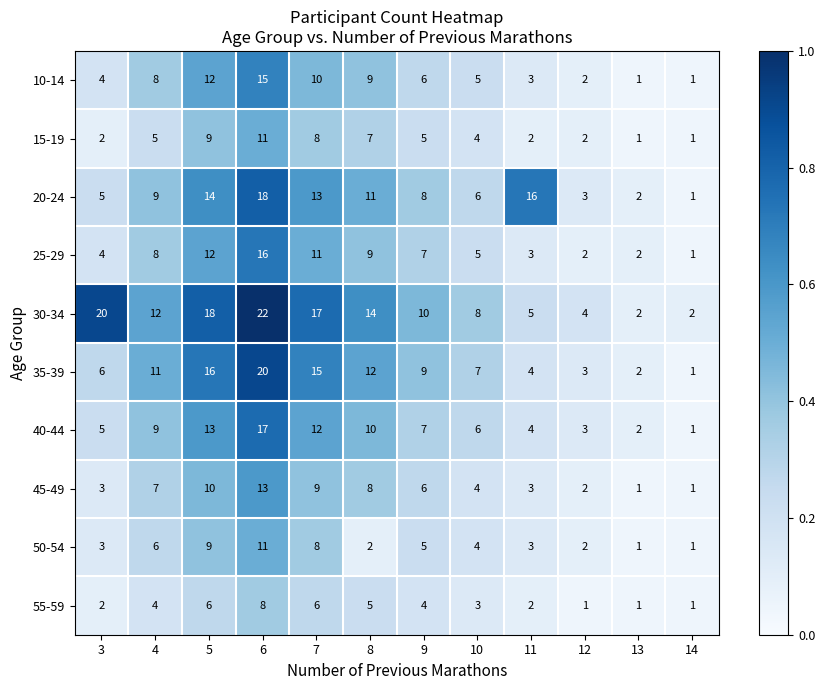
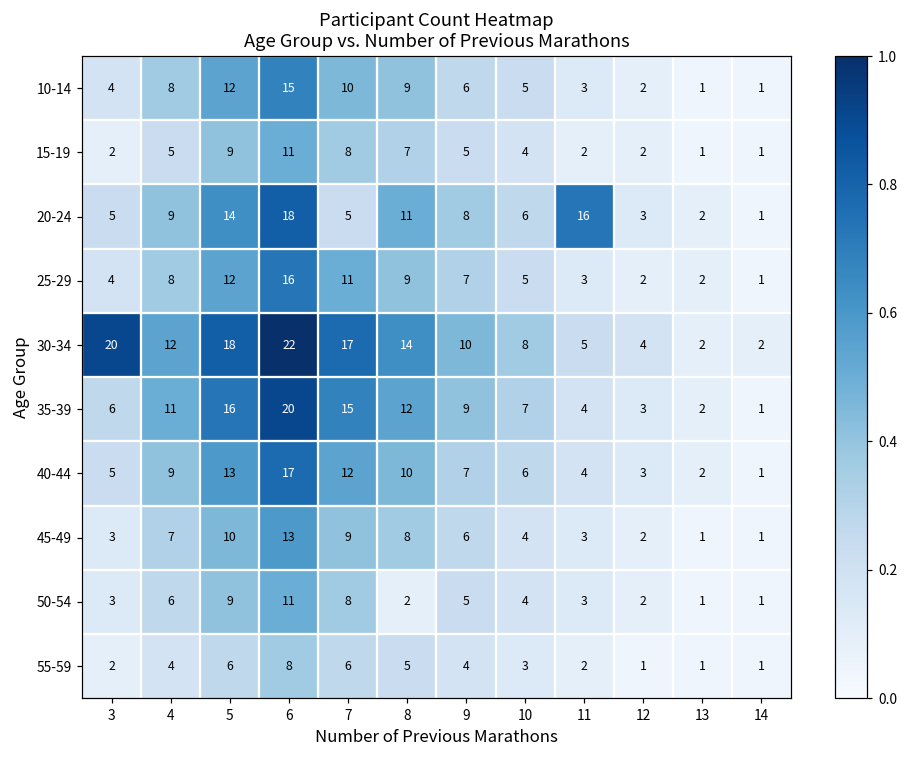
  {
    "10-14": {
      "3": 4,
      "4": 8,
      "5": 12,
      "6": 15,
      "7": 10,
      "8": 9,
      "9": 6,
      "10": 5,
      "11": 3,
      "12": 2,
      "13": 1,
      "14": 1
    },
    "15-19": {
      "3": 2,
      "4": 5,
      "5": 9,
      "6": 11,
      "7": 8,
      "8": 7,
      "9": 5,
      "10": 4,
      "11": 2,
      "12": 2,
      "13": 1,
      "14": 1
    },
    "20-24": {
      "3": 5,
      "4": 9,
      "5": 14,
      "6": 18,
-     "7": 13,
+     "7": 5,
      "8": 11,
      "9": 8,
      "10": 6,
      "11": 16,
      "12": 3,
      "13": 2,
      "14": 1
    },
    "25-29": {
      "3": 4,
      "4": 8,
      "5": 12,
      "6": 16,
      "7": 11,
      "8": 9,
      "9": 7,
      "10": 5,
      "11": 3,
      "12": 2,
      "13": 2,
      "14": 1
    },
    "30-34": {
      "3": 20,
      "4": 12,
      "5": 18,
      "6": 22,
      "7": 17,
      "8": 14,
      "9": 10,
      "10": 8,
      "11": 5,
      "12": 4,
      "13": 2,
      "14": 2
    },
    "35-39": {
      "3": 6,
      "4": 11,
      "5": 16,
      "6": 20,
      "7": 15,
      "8": 12,
      "9": 9,
      "10": 7,
      "11": 4,
      "12": 3,
      "13": 2,
      "14": 1
    },
    "40-44": {
      "3": 5,
      "4": 9,
      "5": 13,
      "6": 17,
      "7": 12,
      "8": 10,
      "9": 7,
      "10": 6,
      "11": 4,
      "12": 3,
      "13": 2,
      "14": 1
    },
    "45-49": {
      "3": 3,
      "4": 7,
      "5": 10,
      "6": 13,
      "7": 9,
      "8": 8,
      "9": 6,
      "10": 4,
      "11": 3,
      "12": 2,
      "13": 1,
      "14": 1
    },
    "50-54": {
      "3": 3,
      "4": 6,
      "5": 9,
      "6": 11,
      "7": 8,
      "8": 2,
      "9": 5,
      "10": 4,
      "11": 3,
      "12": 2,
      "13": 1,
      "14": 1
    },
    "55-59": {
      "3": 2,
      "4": 4,
      "5": 6,
      "6": 8,
      "7": 6,
      "8": 5,
      "9": 4,
      "10": 3,
      "11": 2,
      "12": 1,
      "13": 1,
      "14": 1
    }
  }
